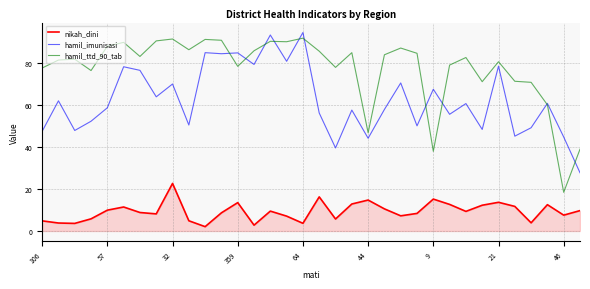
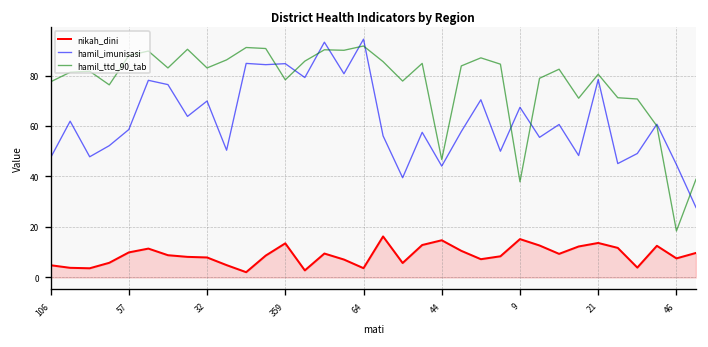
  {
    "nikah_dini": {
      "106": 5,
      "57": 10,
-     "32": 23,
+     "32": 8,
      "359": 14,
      "44": 15,
      "9": 15
    },
    "hamil_imunisasi": {
      "106": 47,
      "57": 59,
      "32": 70,
      "359": 85,
      "44": 44,
      "9": 67
    },
    "hamil_ttd_90_tab": {
      "106": 78,
-     "32": 91,
+     "32": 83,
      "359": 78,
      "44": 47,
      "9": 38
    }
  }
